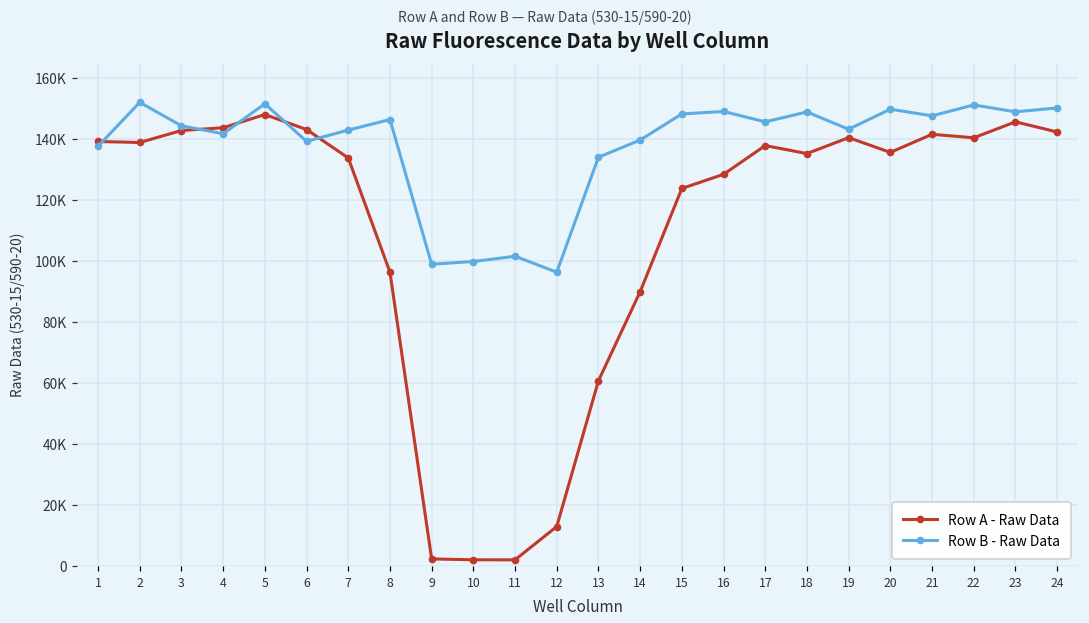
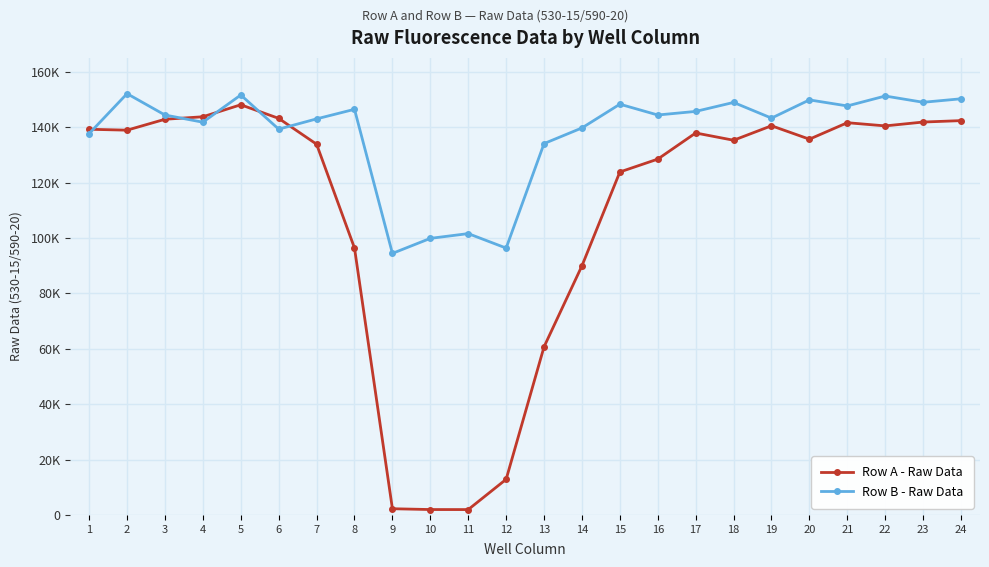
  {
    "Row A - Raw Data": {
      "1": 139000,
      "2": 139000,
      "3": 143000,
      "4": 144000,
      "5": 148000,
      "6": 143000,
      "7": 134000,
      "8": 96000,
      "9": 2000,
      "10": 2000,
      "11": 2000,
      "12": 13000,
      "13": 61000,
      "14": 90000,
      "15": 124000,
      "16": 128000,
      "17": 138000,
      "18": 135000,
      "19": 140000,
      "20": 136000,
      "21": 142000,
      "22": 140000,
-     "23": 146000,
+     "23": 142000,
      "24": 142000
    },
    "Row B - Raw Data": {
      "1": 138000,
      "2": 152000,
      "3": 144000,
      "4": 142000,
      "5": 152000,
      "6": 139000,
      "7": 143000,
      "8": 146000,
-     "9": 99000,
+     "9": 94000,
      "10": 100000,
      "11": 102000,
      "12": 96000,
      "13": 134000,
      "14": 140000,
      "15": 148000,
-     "16": 149000,
+     "16": 144000,
      "17": 146000,
      "18": 149000,
      "19": 143000,
      "20": 150000,
      "21": 148000,
      "22": 151000,
      "23": 149000,
      "24": 150000
    }
  }
